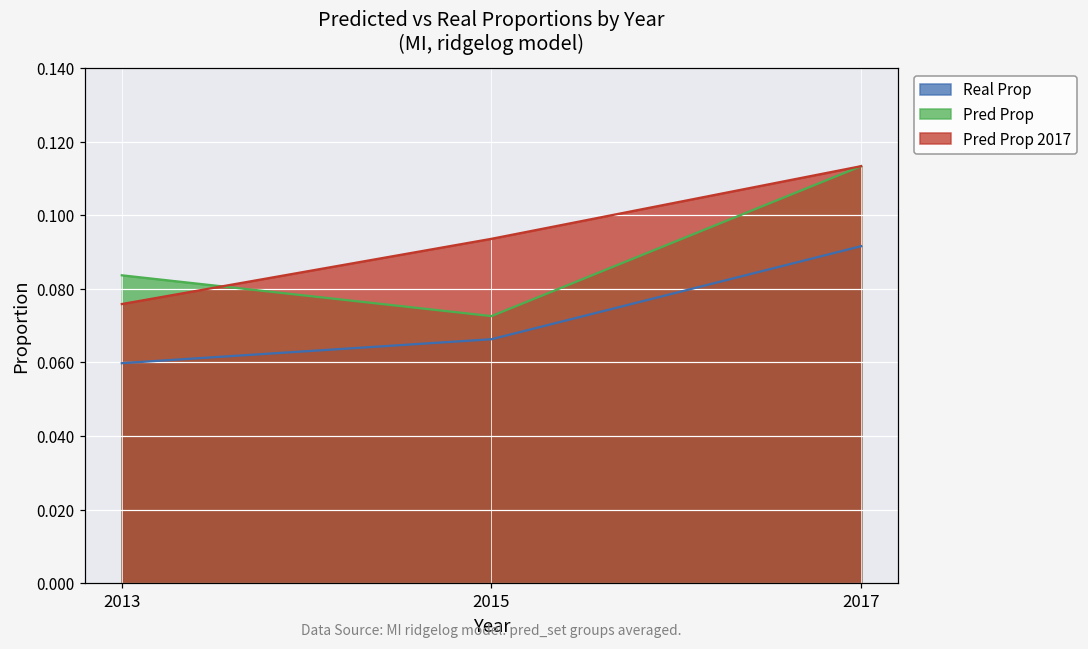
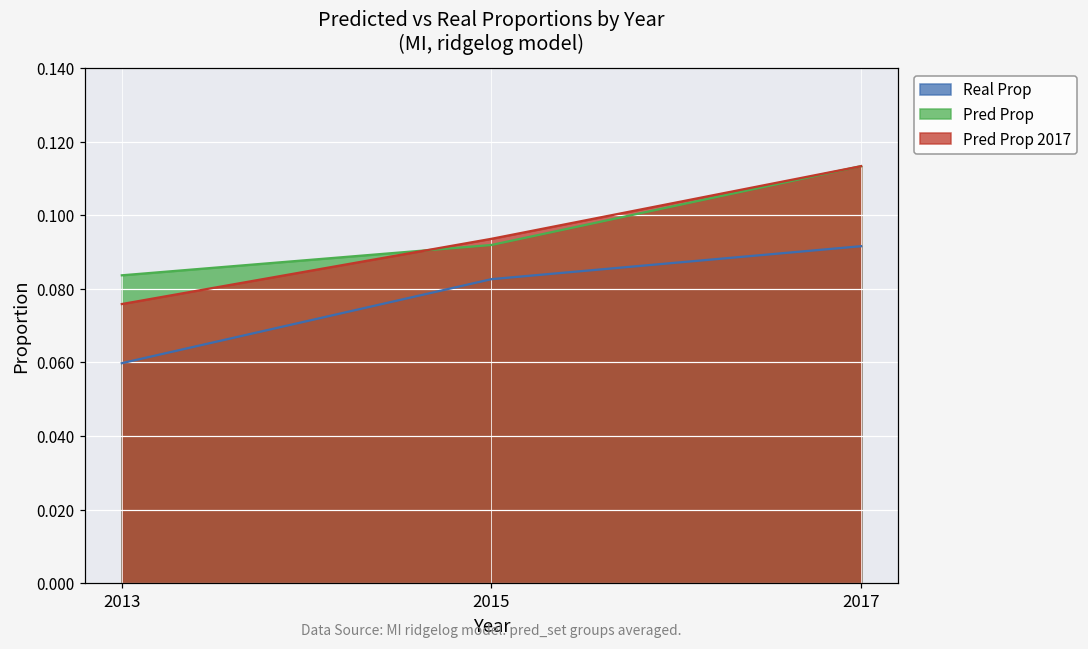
  {
    "Real Prop": {
      "2013": 0.060,
-     "2015": 0.066,
+     "2015": 0.083,
      "2017": 0.092
    },
    "Pred Prop": {
      "2013": 0.084,
-     "2015": 0.073
+     "2015": 0.092
    },
    "Pred Prop 2017": {
      "2013": 0.076,
      "2015": 0.094
    }
  }
